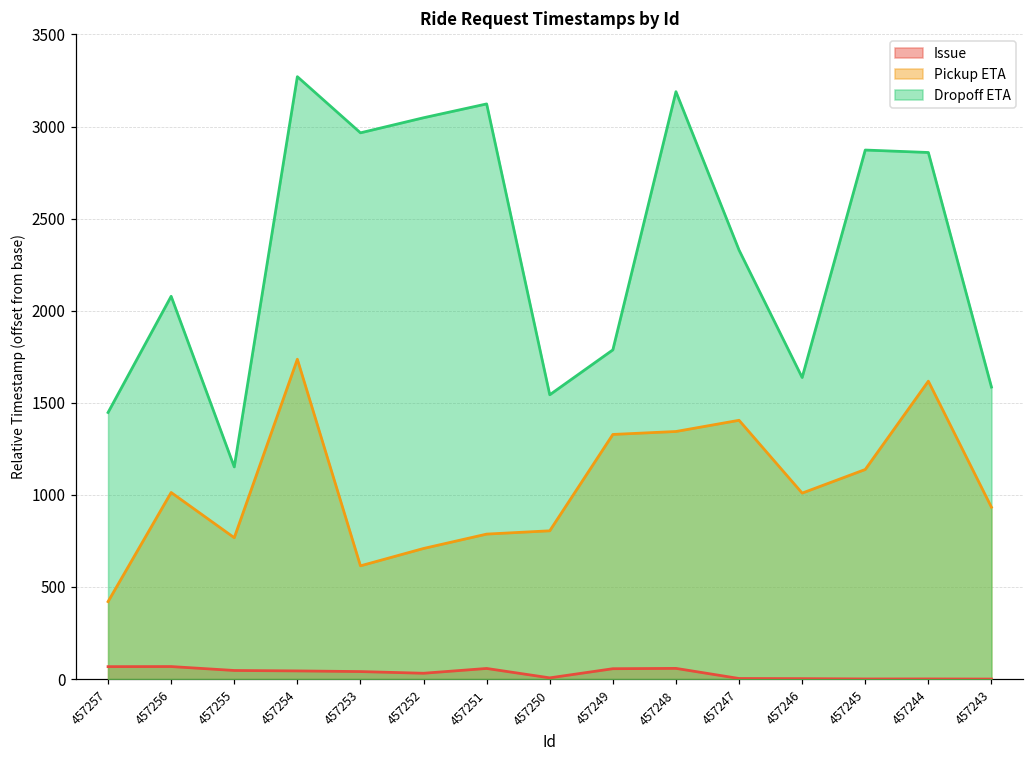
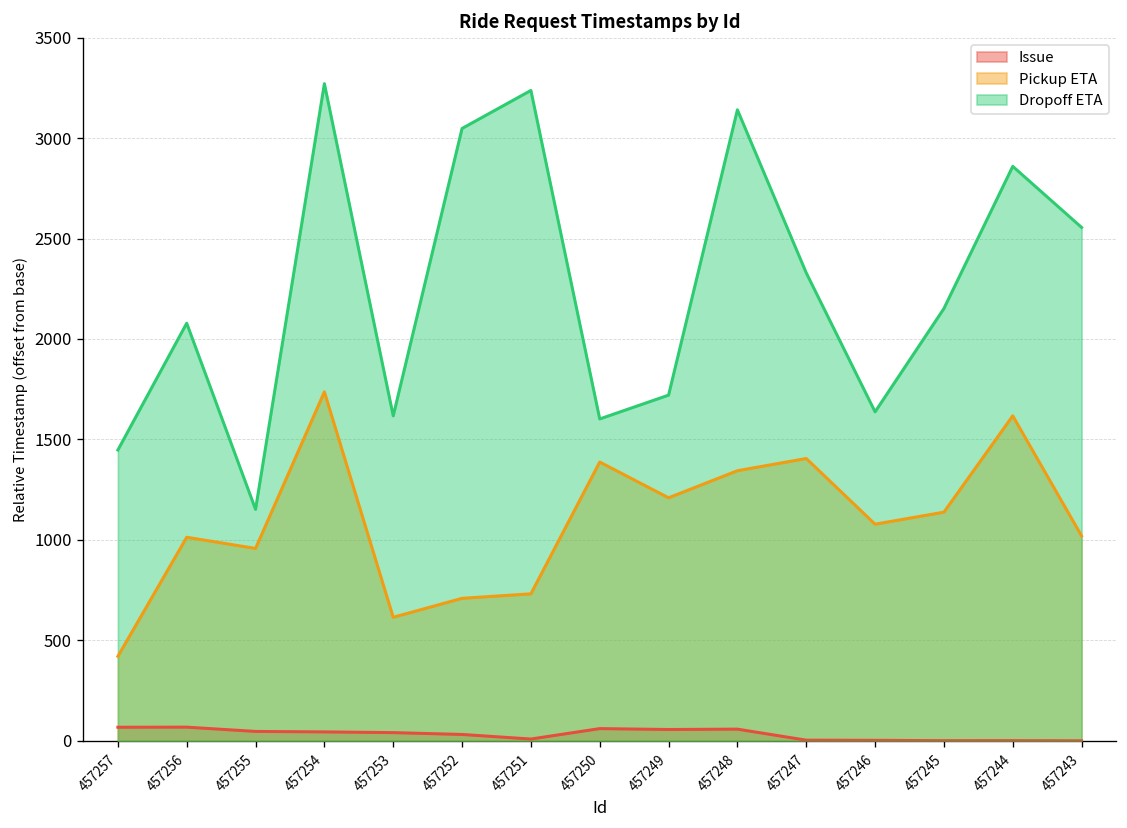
  {
    "Issue": {
      "457257": 70,
      "457256": 70,
      "457255": 50,
      "457254": 40,
      "457253": 40,
      "457252": 30,
-     "457251": 60,
-     "457250": 10,
+     "457251": 10,
+     "457250": 60,
      "457249": 60,
      "457248": 60,
      "457247": 0,
      "457246": 0,
      "457245": 0,
      "457244": 0,
      "457243": 0
    },
    "Pickup ETA": {
      "457257": 420,
      "457256": 1010,
-     "457255": 770,
+     "457255": 960,
      "457254": 1740,
      "457253": 610,
      "457252": 710,
-     "457251": 790,
-     "457250": 810,
-     "457249": 1330,
+     "457251": 730,
+     "457250": 1390,
+     "457249": 1210,
      "457248": 1340,
      "457247": 1410,
-     "457246": 1010,
+     "457246": 1080,
      "457245": 1140,
      "457244": 1620,
-     "457243": 930
+     "457243": 1020
    },
    "Dropoff ETA": {
      "457257": 1450,
      "457256": 2080,
      "457255": 1150,
      "457254": 3270,
-     "457253": 2970,
+     "457253": 1620,
      "457252": 3050,
-     "457251": 3120,
-     "457250": 1540,
-     "457249": 1790,
-     "457248": 3190,
+     "457251": 3240,
+     "457250": 1600,
+     "457249": 1720,
+     "457248": 3140,
      "457247": 2330,
      "457246": 1640,
-     "457245": 2870,
+     "457245": 2150,
      "457244": 2860,
-     "457243": 1590
+     "457243": 2560
    }
  }
